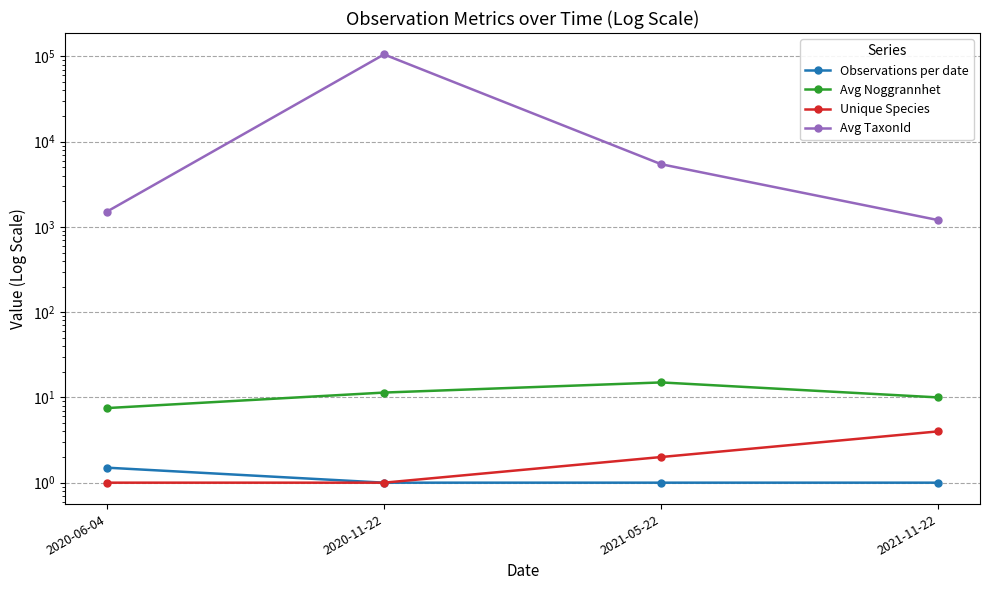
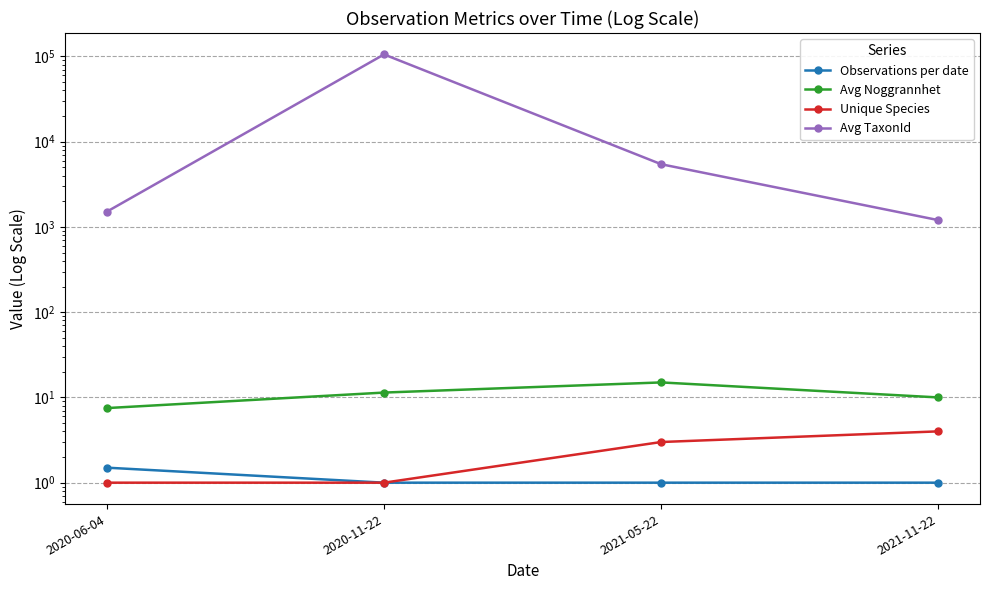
  {
    "Observations per date": {
      "2020-06-04": 1.5,
      "2021-05-22": 1,
      "2021-11-22": 1
    },
    "Avg Noggrannhet": {
      "2020-06-04": 8,
      "2020-11-22": 11,
      "2021-05-22": 15,
      "2021-11-22": 10
    },
    "Unique Species": {
      "2020-06-04": 1,
-     "2021-05-22": 2,
+     "2021-05-22": 3,
      "2021-11-22": 4
    },
    "Avg TaxonId": {
      "2020-06-04": 1500,
      "2020-11-22": 110000,
      "2021-05-22": 5000,
      "2021-11-22": 1200
    }
  }
